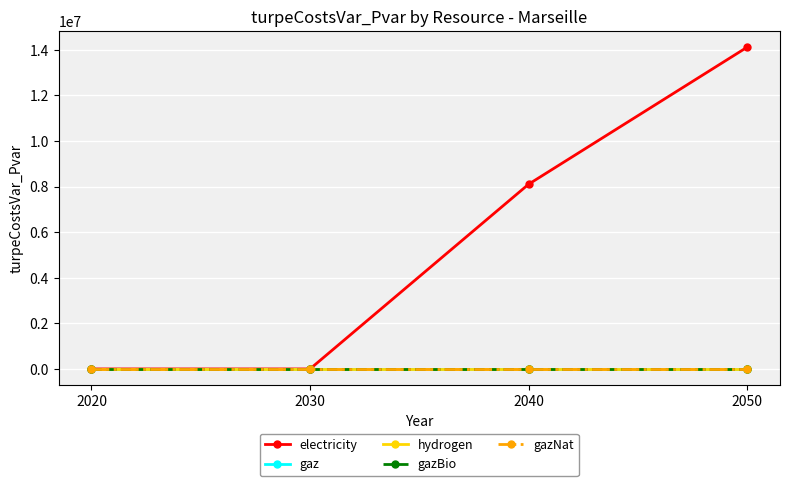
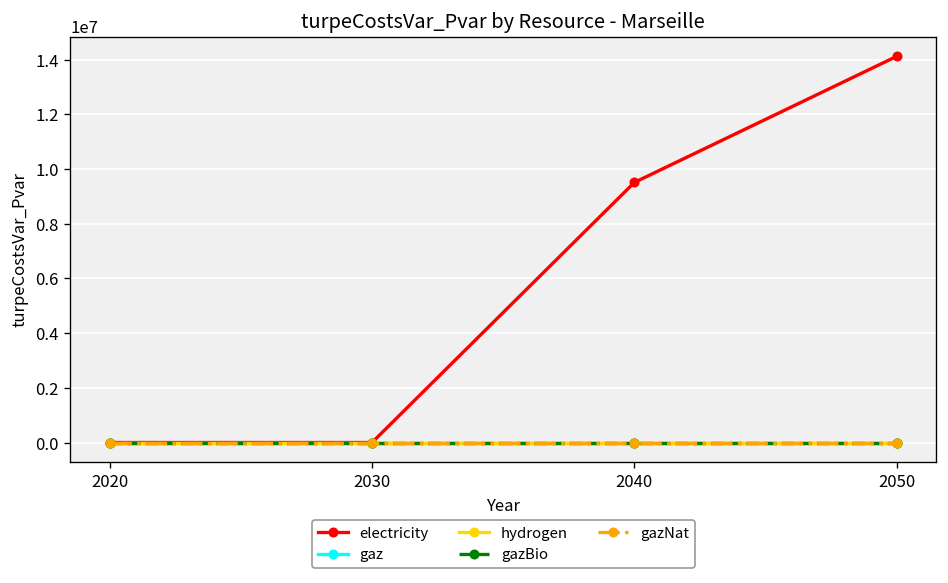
  {
    "electricity": {
-     "2040": 8100000,
+     "2040": 9500000,
      "2050": 14100000
    },
    "gazNat": {
      "2040": 0,
      "2050": 0
    }
  }
